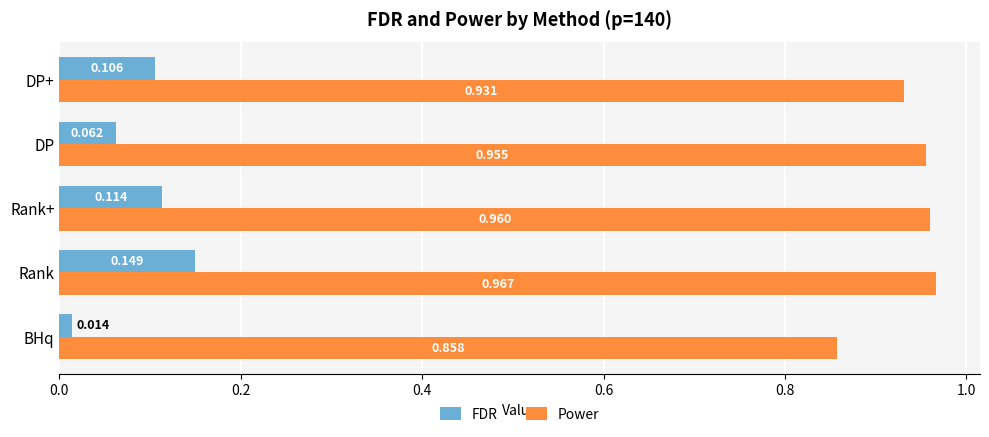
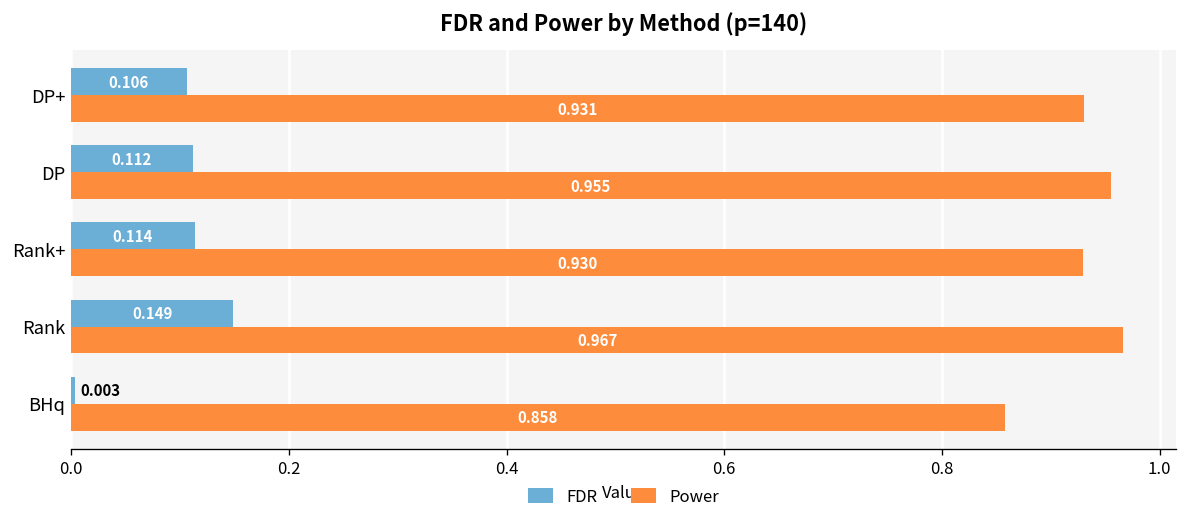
  {
    "FDR": {
      "DP+": 0.106,
-     "DP": 0.062,
+     "DP": 0.112,
      "Rank+": 0.114,
      "Rank": 0.149,
-     "BHq": 0.014
+     "BHq": 0.003
    },
    "Power": {
      "DP+": 0.931,
      "DP": 0.955,
-     "Rank+": 0.960,
+     "Rank+": 0.930,
      "Rank": 0.967,
      "BHq": 0.858
    }
  }
